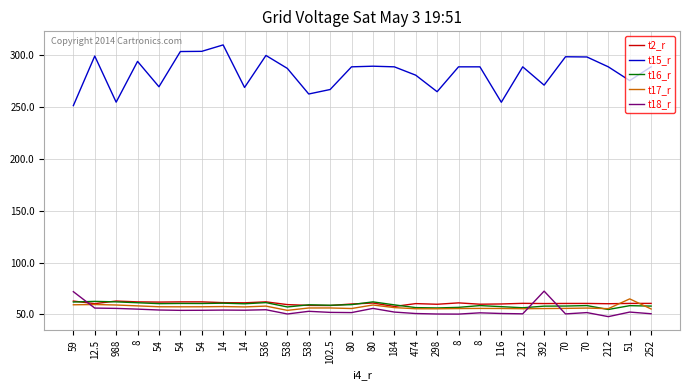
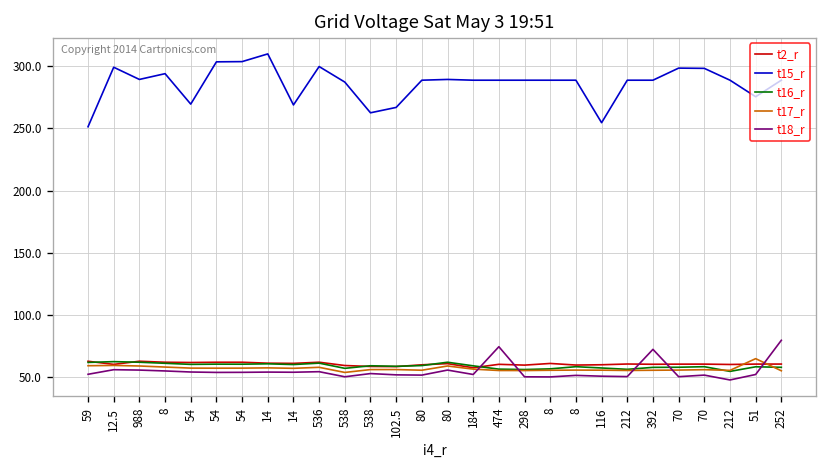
  {
    "t2_r": {
      "474": 60,
      "298": 60,
      "116": 60,
      "252": 61
    },
    "t15_r": {
      "59": 251,
      "12.5": 299,
-     "988": 255,
+     "988": 289,
      "536": 300,
      "102.5": 267,
      "184": 289,
-     "474": 281,
-     "298": 265,
+     "474": 289,
+     "298": 289,
      "116": 254,
-     "392": 271
+     "392": 289
    },
    "t16_r": {
      "252": 58
    },
    "t17_r": {
      "59": 59,
      "988": 59,
      "536": 58,
      "51": 65,
      "252": 55
    },
    "t18_r": {
-     "59": 72,
+     "59": 52,
      "12.5": 56,
      "988": 56,
      "536": 55,
      "102.5": 52,
      "184": 52,
-     "474": 51,
+     "474": 75,
      "298": 50,
      "116": 51,
      "392": 72,
      "51": 52,
-     "252": 51
+     "252": 80
    }
  }
